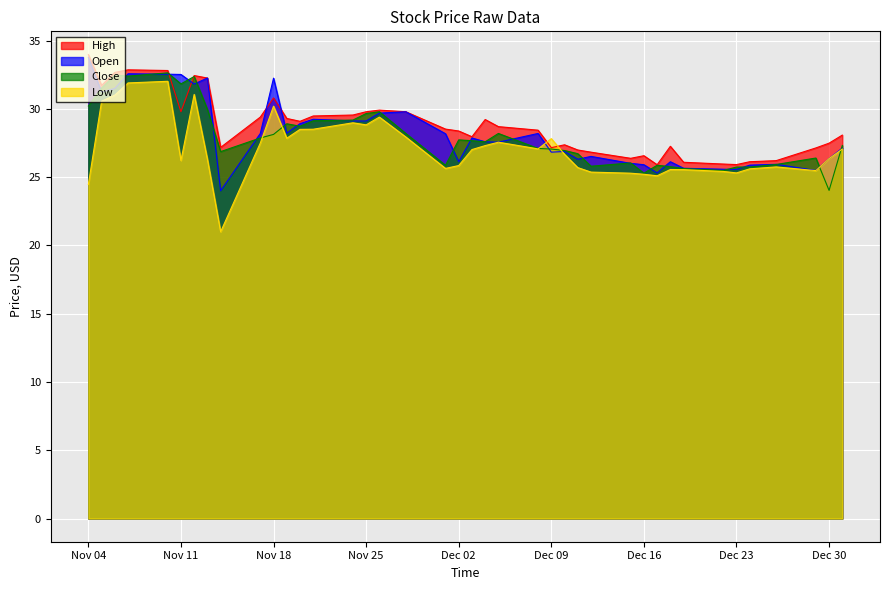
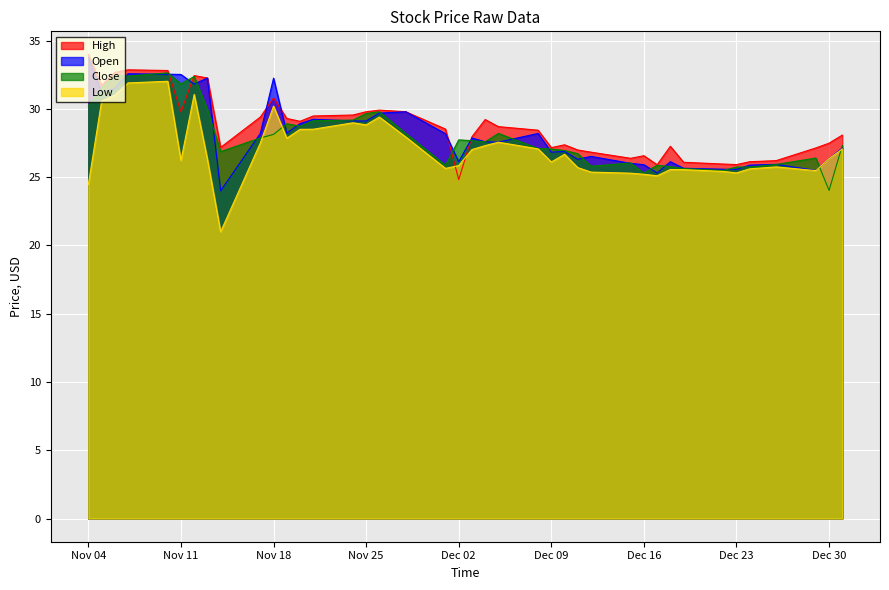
  {
    "High": {
      "Nov 11": 29.8,
      "Nov 18": 30.8,
-     "Dec 02": 28.4,
+     "Dec 02": 24.8,
      "Dec 16": 26.6,
      "Dec 30": 27.5
    },
    "Open": {
      "Nov 11": 32.5,
      "Nov 18": 32.3,
      "Nov 25": 29.1,
      "Dec 02": 26.1,
      "Dec 09": 26.8,
      "Dec 16": 25.9
    },
    "Close": {
      "Nov 04": 30.2,
      "Nov 11": 31.8,
      "Nov 18": 28.1,
      "Dec 02": 27.7,
      "Dec 30": 24.0
    },
    "Low": {
      "Nov 04": 24.5,
      "Nov 11": 26.2,
      "Nov 18": 30.2,
      "Nov 25": 28.8,
      "Dec 02": 25.9,
-     "Dec 09": 27.8,
+     "Dec 09": 26.1,
      "Dec 23": 25.3
    }
  }
